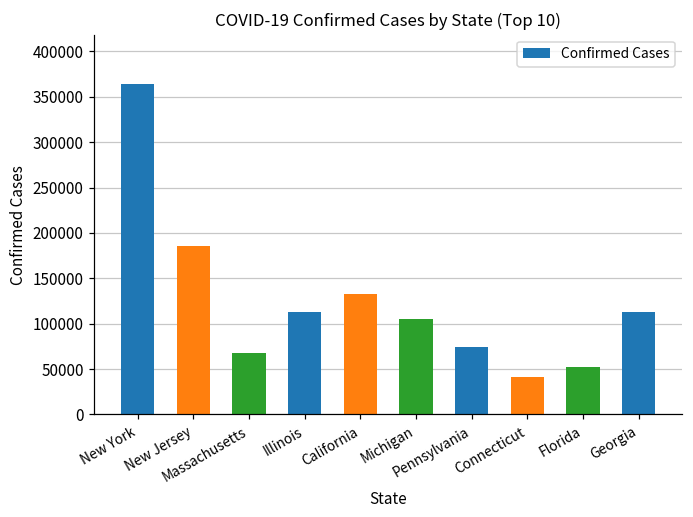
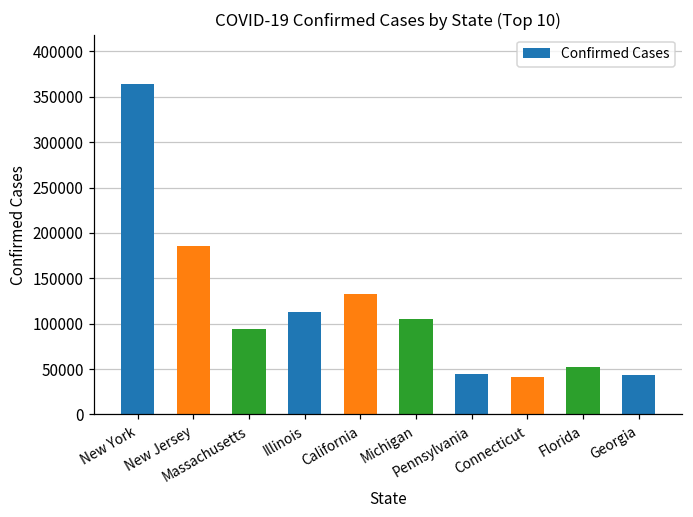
  {
    "New York": 360000,
    "New Jersey": 190000,
-   "Massachusetts": 70000,
+   "Massachusetts": 90000,
    "Illinois": 110000,
    "California": 130000,
    "Michigan": 100000,
-   "Pennsylvania": 70000,
+   "Pennsylvania": 40000,
    "Connecticut": 40000,
    "Florida": 50000,
-   "Georgia": 110000
+   "Georgia": 40000
  }
